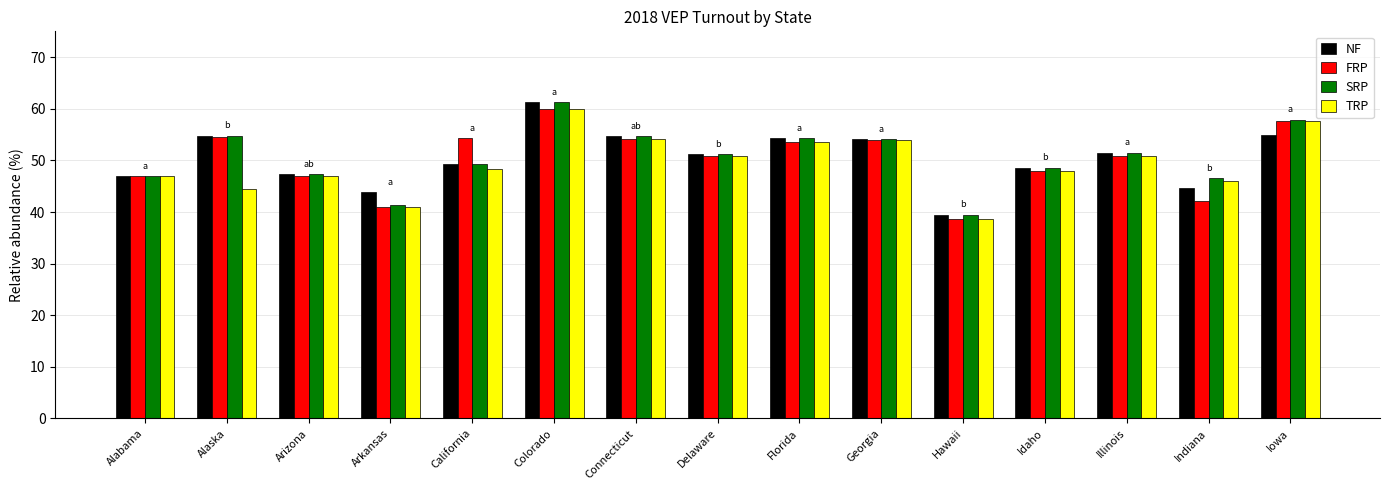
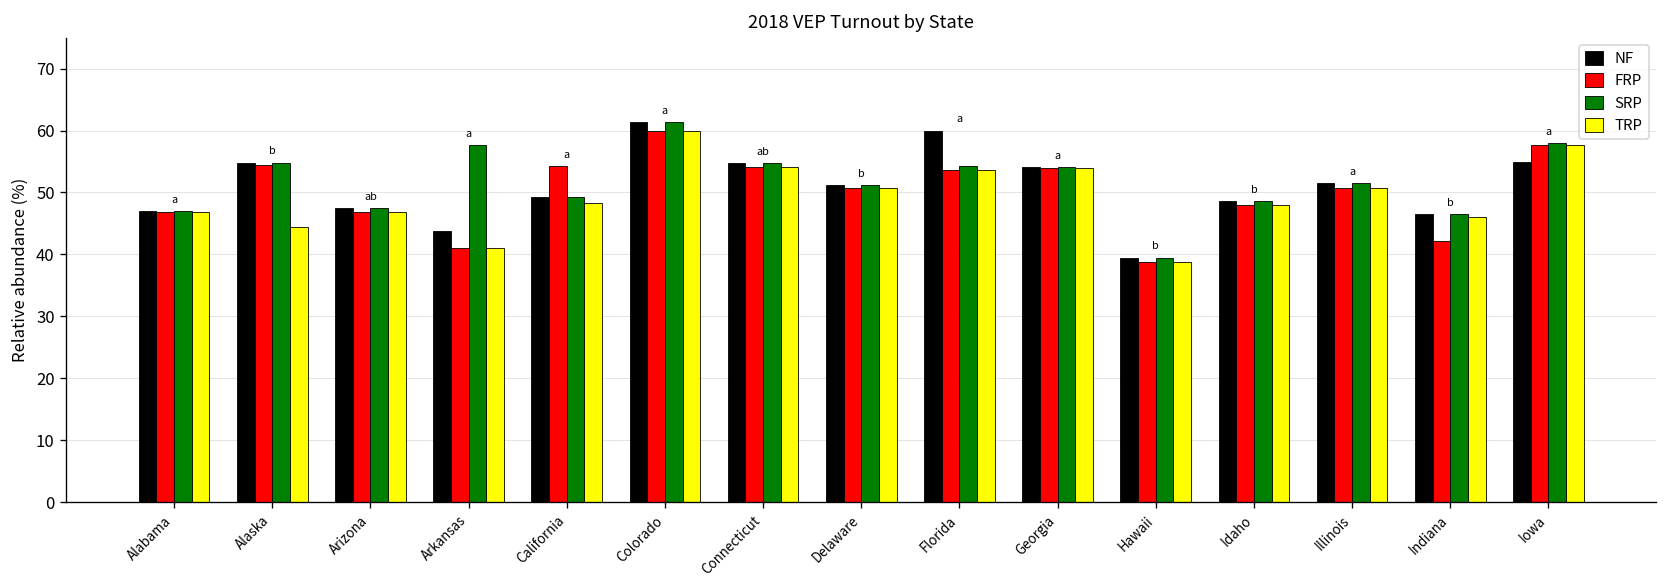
  {
    "NF": {
      "Alabama": 47,
      "Alaska": 55,
      "Arizona": 47,
      "Arkansas": 44,
      "California": 49,
      "Colorado": 61,
      "Connecticut": 55,
      "Delaware": 51,
-     "Florida": 54,
+     "Florida": 60,
      "Georgia": 54,
      "Hawaii": 39,
      "Idaho": 49,
      "Illinois": 52,
-     "Indiana": 45,
+     "Indiana": 47,
      "Iowa": 55
    },
    "FRP": {
      "Alabama": 47,
      "Alaska": 54,
      "Arizona": 47,
      "Arkansas": 41,
      "California": 54,
      "Colorado": 60,
      "Connecticut": 54,
      "Delaware": 51,
      "Florida": 54,
      "Georgia": 54,
      "Hawaii": 39,
      "Idaho": 48,
      "Illinois": 51,
      "Indiana": 42,
      "Iowa": 58
    },
    "SRP": {
      "Alabama": 47,
      "Alaska": 55,
      "Arizona": 47,
-     "Arkansas": 41,
+     "Arkansas": 58,
      "California": 49,
      "Colorado": 61,
      "Connecticut": 55,
      "Delaware": 51,
      "Florida": 54,
      "Georgia": 54,
      "Hawaii": 39,
      "Idaho": 49,
      "Illinois": 52,
      "Indiana": 47,
      "Iowa": 58
    },
    "TRP": {
      "Alabama": 47,
      "Alaska": 44,
      "Arizona": 47,
      "Arkansas": 41,
      "California": 48,
      "Colorado": 60,
      "Connecticut": 54,
      "Delaware": 51,
      "Florida": 54,
      "Georgia": 54,
      "Hawaii": 39,
      "Idaho": 48,
      "Illinois": 51,
      "Indiana": 46,
      "Iowa": 58
    }
  }
